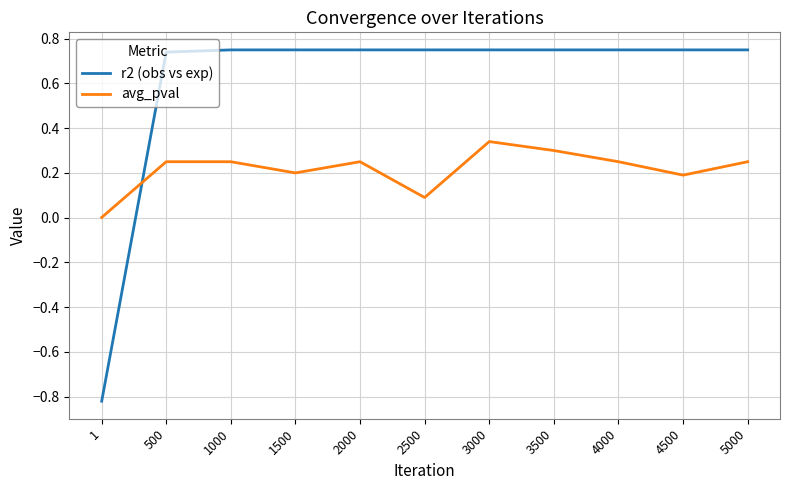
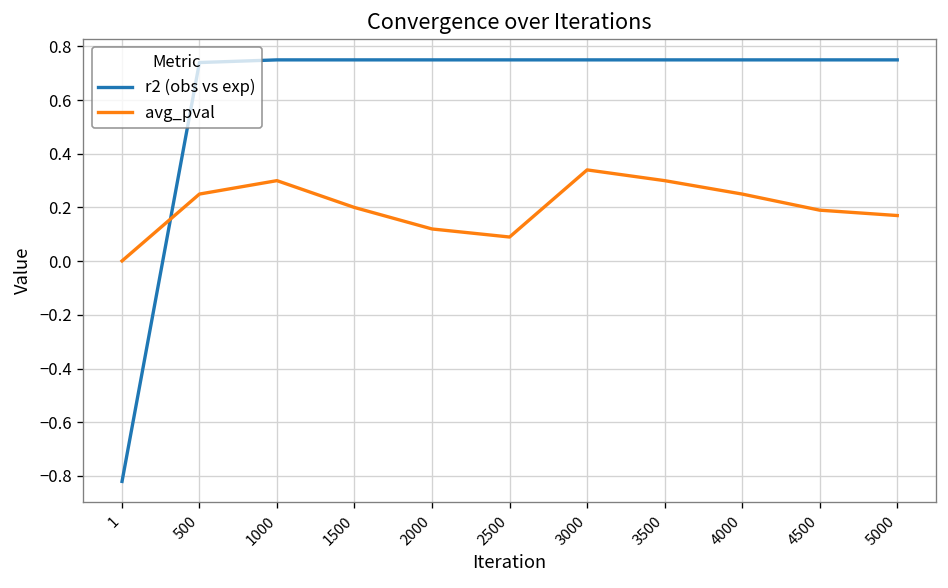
  {
    "r2 (obs vs exp)": {
      "1": -0.82,
      "1000": 0.75,
      "1500": 0.75,
      "2000": 0.75,
      "2500": 0.75,
      "3000": 0.75,
      "3500": 0.75,
      "4000": 0.75,
      "4500": 0.75,
      "5000": 0.75
    },
    "avg_pval": {
      "1": 0.00,
      "500": 0.25,
-     "1000": 0.25,
+     "1000": 0.30,
      "1500": 0.20,
-     "2000": 0.25,
+     "2000": 0.12,
      "2500": 0.09,
      "3000": 0.34,
      "3500": 0.30,
      "4000": 0.25,
      "4500": 0.19,
-     "5000": 0.25
+     "5000": 0.17
    }
  }
